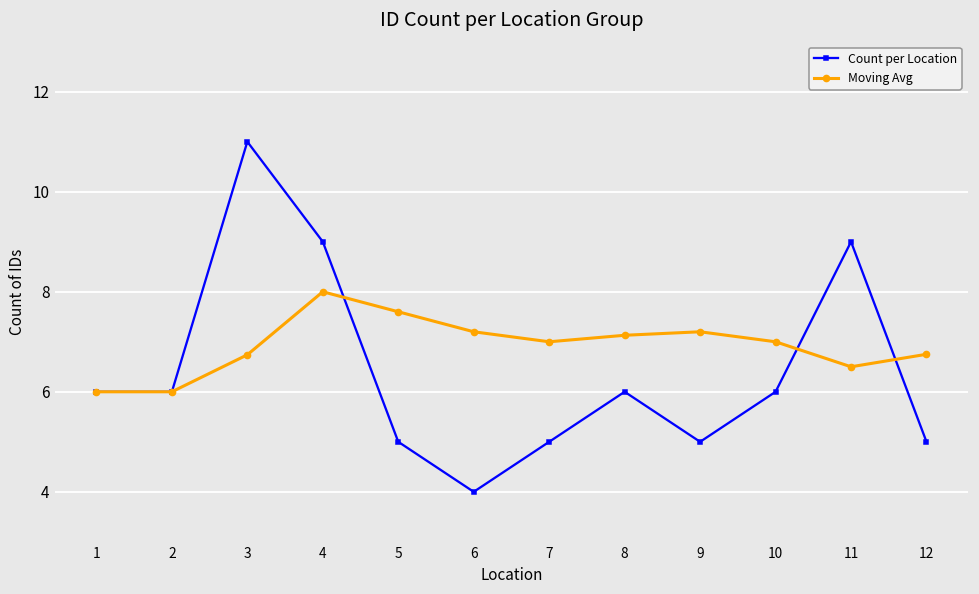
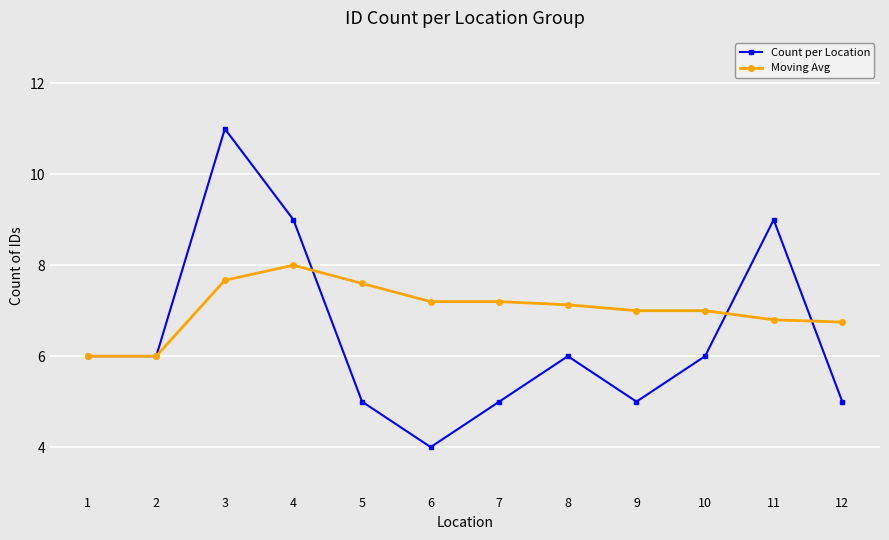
  {
    "Count per Location": {
      "3": 11.0,
      "4": 9.0,
      "5": 5.0,
      "6": 4.0,
      "7": 5.0,
      "8": 6.0,
      "9": 5.0,
      "10": 6.0,
      "11": 9.0,
      "12": 5.0
    },
    "Moving Avg": {
-     "3": 6.7,
+     "3": 7.7,
      "4": 8.0,
      "5": 7.6,
      "6": 7.2,
-     "7": 7.0,
+     "7": 7.2,
      "8": 7.1,
-     "9": 7.2,
+     "9": 7.0,
      "10": 7.0,
-     "11": 6.5,
+     "11": 6.8,
      "12": 6.8
    }
  }
